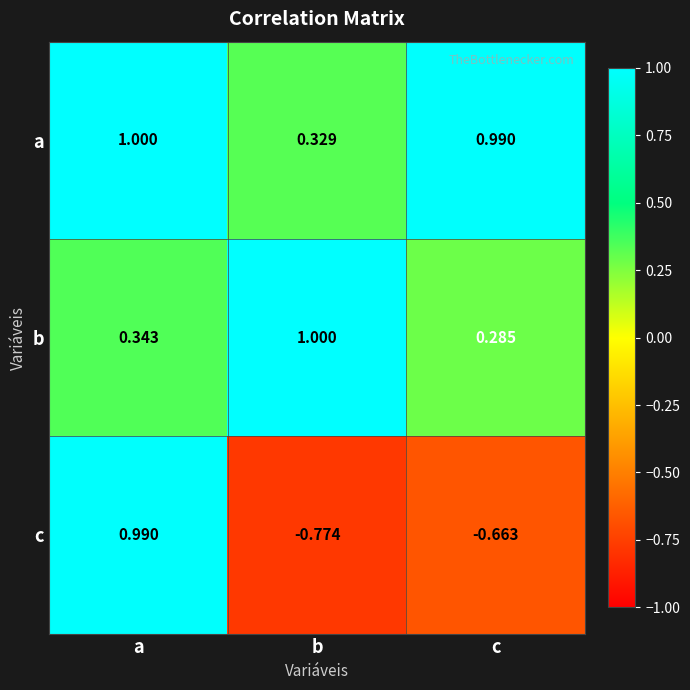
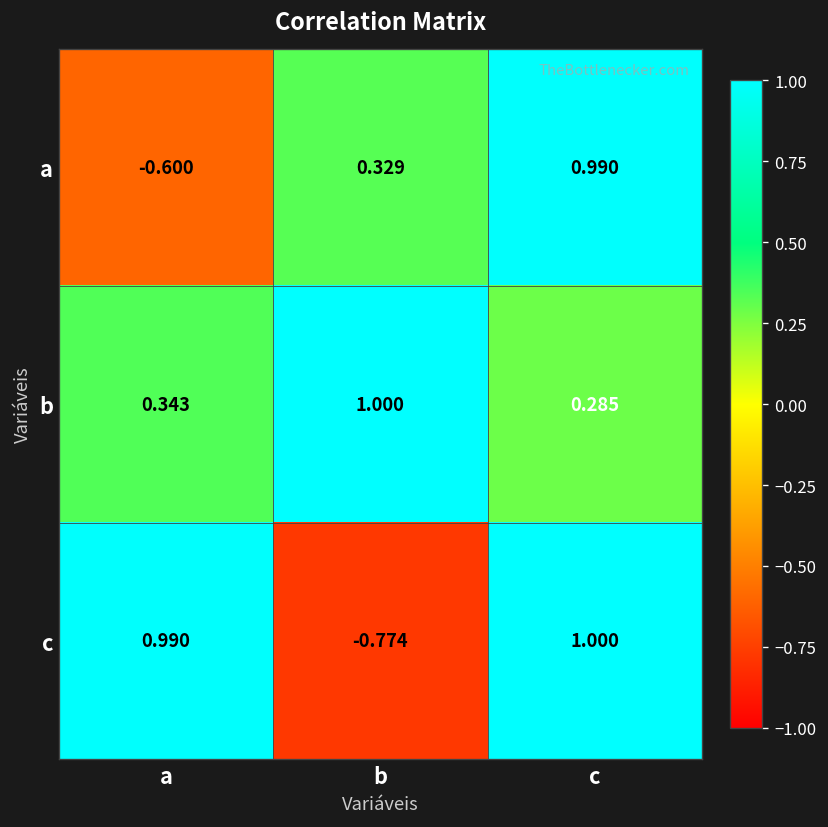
  {
    "a": {
-     "a": 1.000,
+     "a": -0.600,
      "b": 0.329
    },
    "b": {
      "a": 0.343,
      "b": 1.000,
      "c": 0.285
    },
    "c": {
      "a": 0.990,
      "b": -0.774,
-     "c": -0.663
+     "c": 1.000
    }
  }
